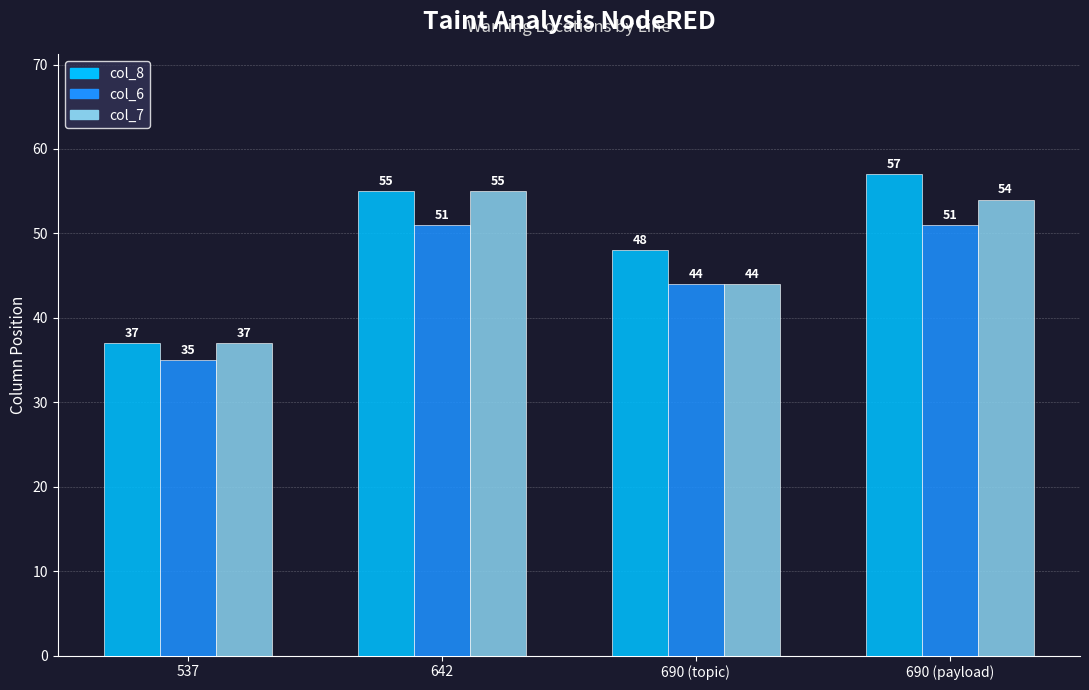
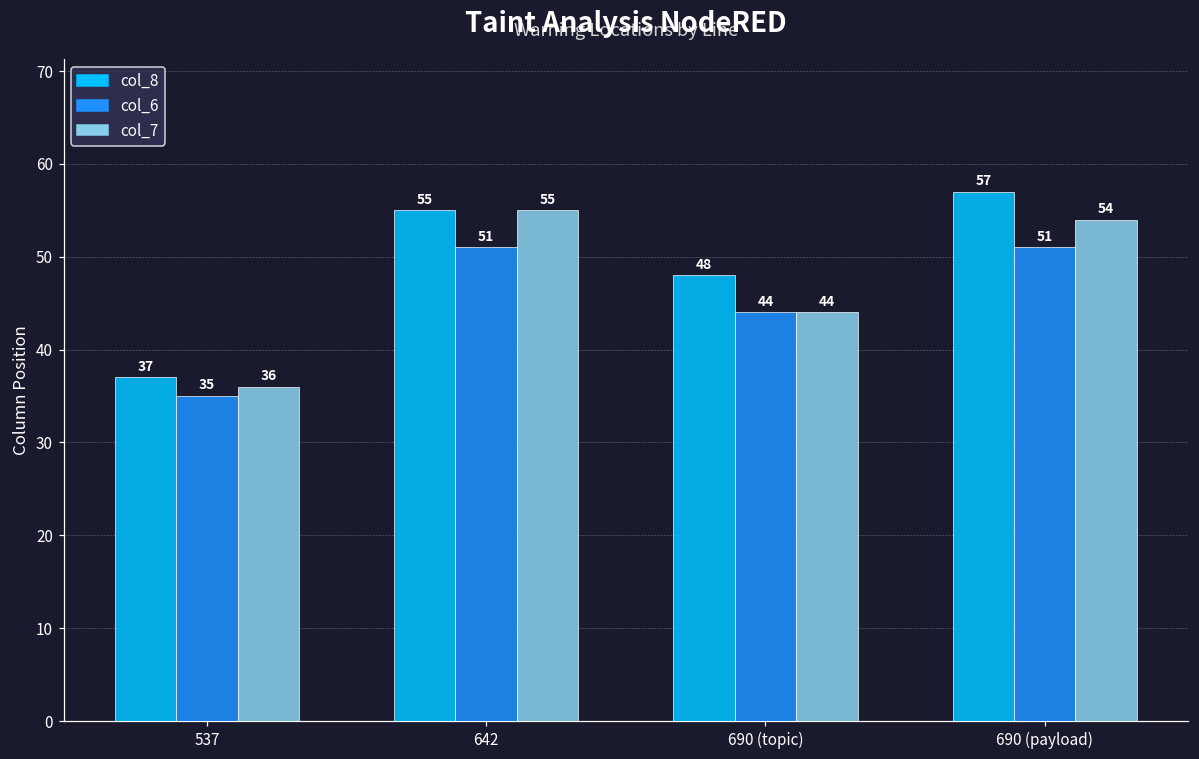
  {
    "col_7": {
-     "537": 37,
+     "537": 36,
      "642": 55,
      "690 (topic)": 44,
      "690 (payload)": 54
    }
  }
